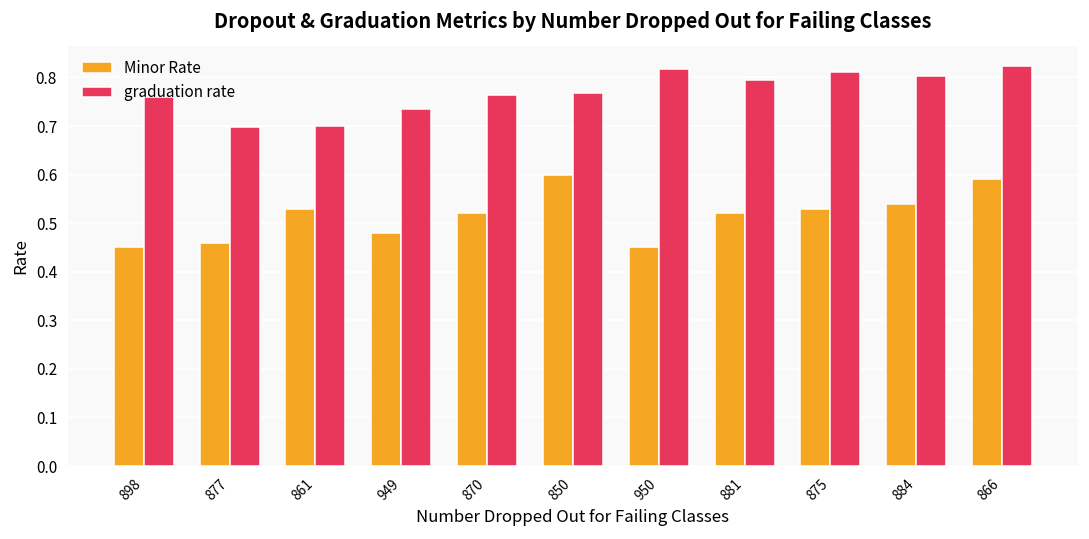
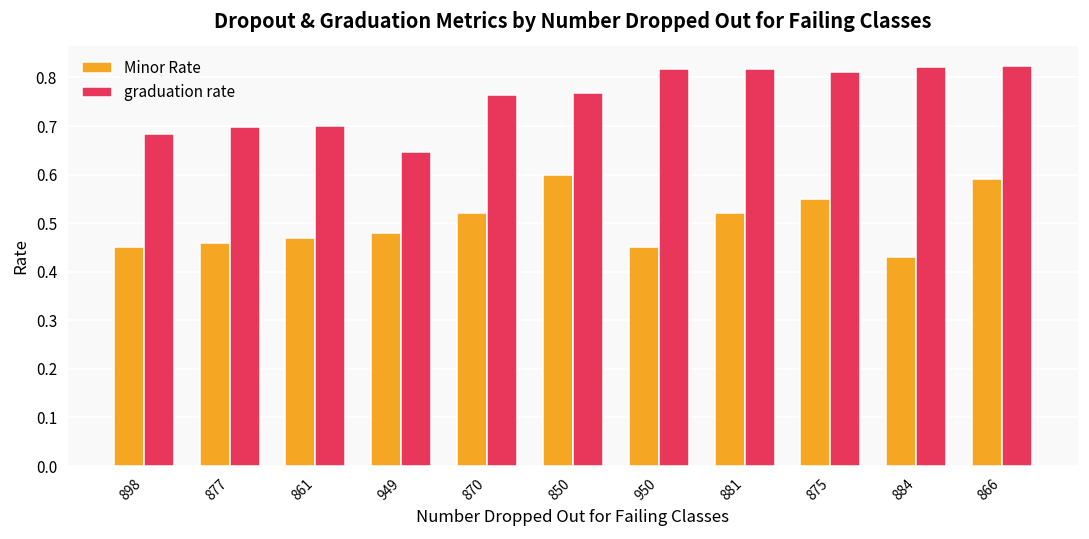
  {
    "Minor Rate": {
      "898": 0.45,
      "877": 0.46,
-     "861": 0.53,
+     "861": 0.47,
      "949": 0.48,
      "870": 0.52,
      "850": 0.60,
      "950": 0.45,
      "881": 0.52,
-     "875": 0.53,
-     "884": 0.54,
+     "875": 0.55,
+     "884": 0.43,
      "866": 0.59
    },
    "graduation rate": {
-     "898": 0.76,
+     "898": 0.68,
      "877": 0.70,
      "861": 0.70,
-     "949": 0.73,
+     "949": 0.65,
      "870": 0.76,
      "850": 0.77,
      "950": 0.82,
-     "881": 0.79,
+     "881": 0.82,
      "875": 0.81,
-     "884": 0.80,
+     "884": 0.82,
      "866": 0.82
    }
  }
